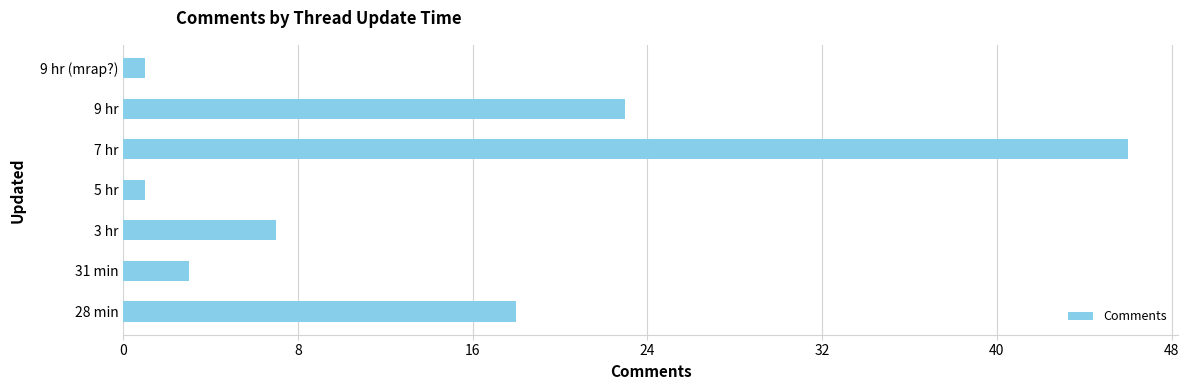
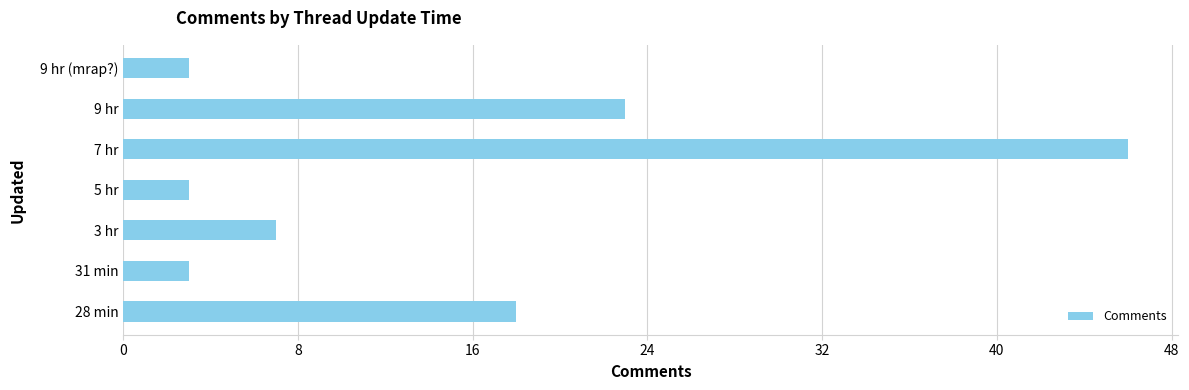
  {
-   "9 hr (mrap?)": 1,
+   "9 hr (mrap?)": 3,
    "9 hr": 23,
    "7 hr": 46,
-   "5 hr": 1,
+   "5 hr": 3,
    "3 hr": 7,
    "31 min": 3,
    "28 min": 18
  }
